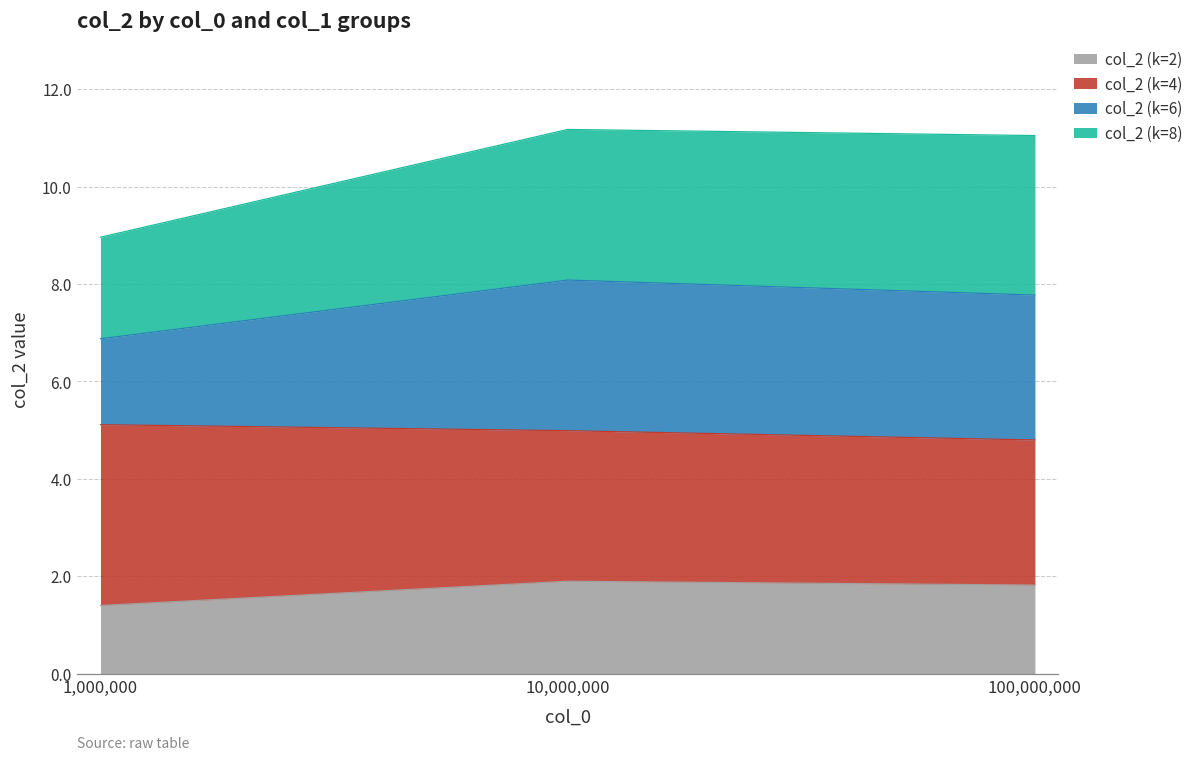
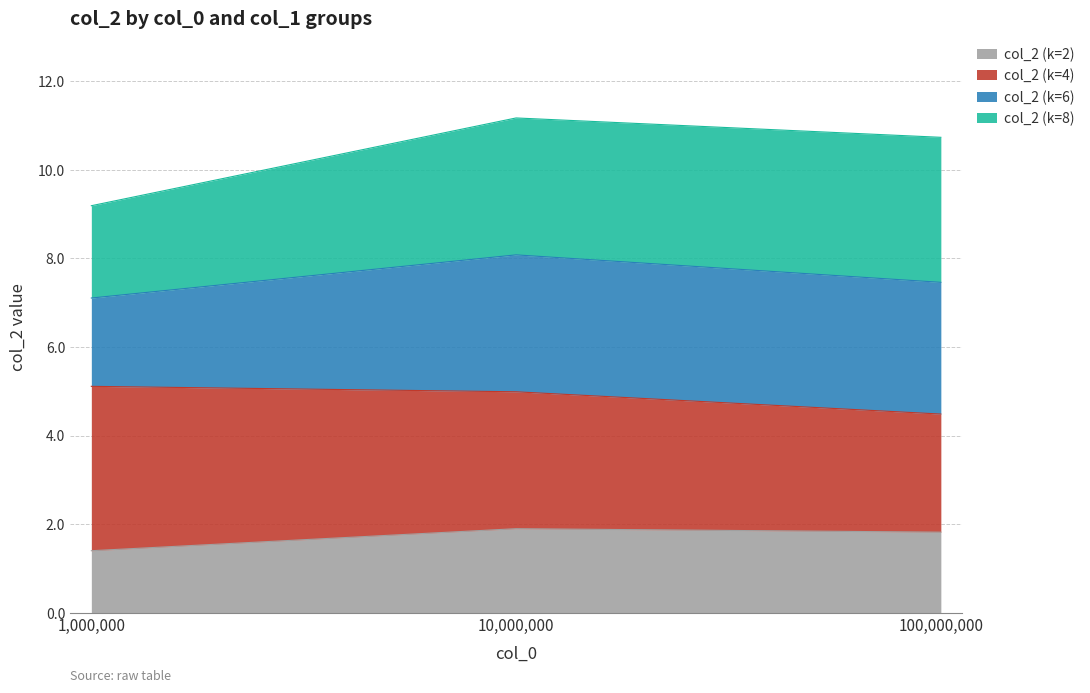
  {
    "col_2 (k=2)": {
      "1,000,000": 1.4,
      "10,000,000": 1.9,
      "100,000,000": 1.8
    },
    "col_2 (k=4)": {
      "1,000,000": 3.7,
      "10,000,000": 3.1,
-     "100,000,000": 3.0
+     "100,000,000": 2.7
    },
    "col_2 (k=6)": {
-     "1,000,000": 1.8,
+     "1,000,000": 2.0,
      "10,000,000": 3.1,
      "100,000,000": 3.0
    },
    "col_2 (k=8)": {
      "1,000,000": 2.1,
      "10,000,000": 3.1,
      "100,000,000": 3.3
    }
  }
